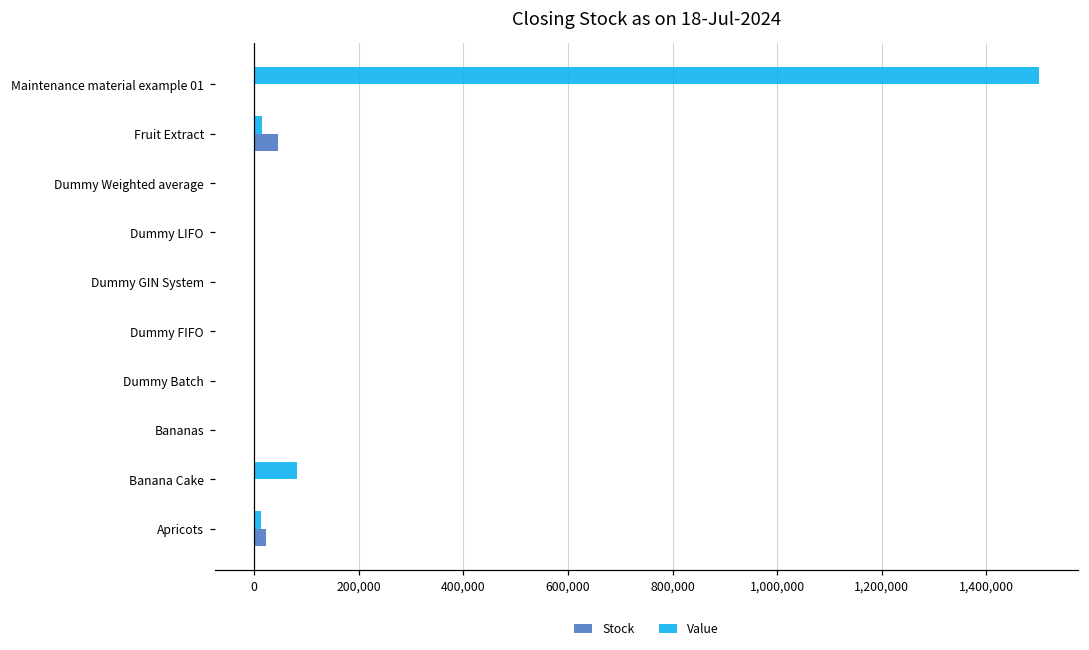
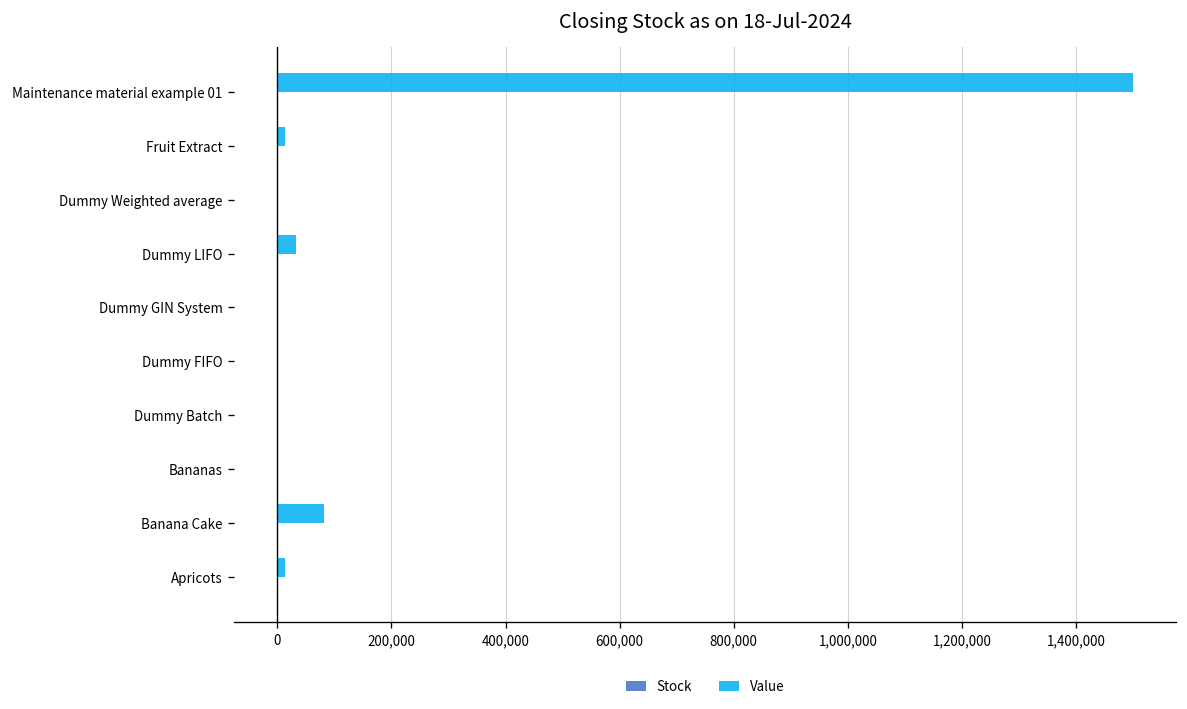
  {
    "Stock": {
-     "Fruit Extract": "40,000",
-     "Apricots": "20,000"
+     "Fruit Extract": "0",
+     "Apricots": "0"
    },
    "Value": {
      "Maintenance material example 01": "1,500,000",
      "Fruit Extract": "10,000",
-     "Dummy LIFO": "0",
+     "Dummy LIFO": "30,000",
      "Banana Cake": "80,000",
      "Apricots": "10,000"
    }
  }
